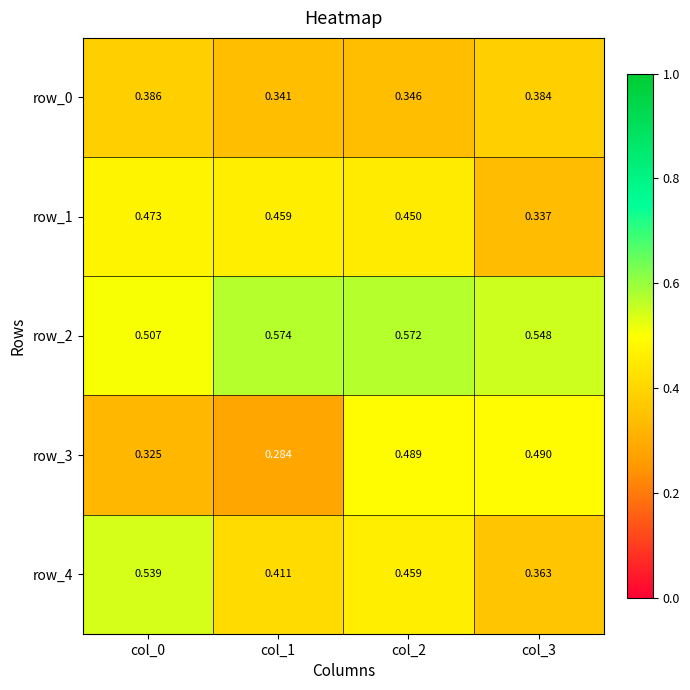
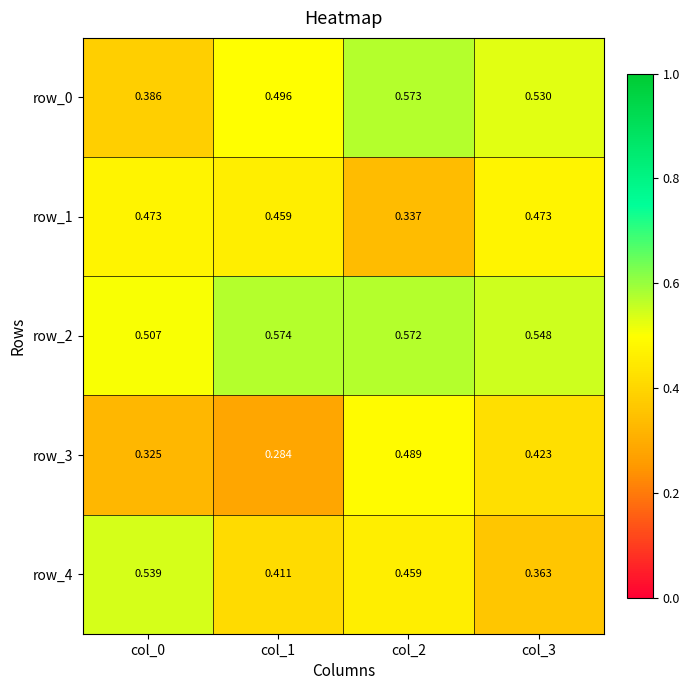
  {
    "row_0": {
      "col_0": 0.386,
-     "col_1": 0.341,
-     "col_2": 0.346,
-     "col_3": 0.384
+     "col_1": 0.496,
+     "col_2": 0.573,
+     "col_3": 0.530
    },
    "row_1": {
      "col_0": 0.473,
      "col_1": 0.459,
-     "col_2": 0.450,
-     "col_3": 0.337
+     "col_2": 0.337,
+     "col_3": 0.473
    },
    "row_2": {
      "col_0": 0.507,
      "col_1": 0.574,
      "col_2": 0.572,
      "col_3": 0.548
    },
    "row_3": {
      "col_0": 0.325,
      "col_1": 0.284,
      "col_2": 0.489,
-     "col_3": 0.490
+     "col_3": 0.423
    },
    "row_4": {
      "col_0": 0.539,
      "col_1": 0.411,
      "col_2": 0.459,
      "col_3": 0.363
    }
  }
